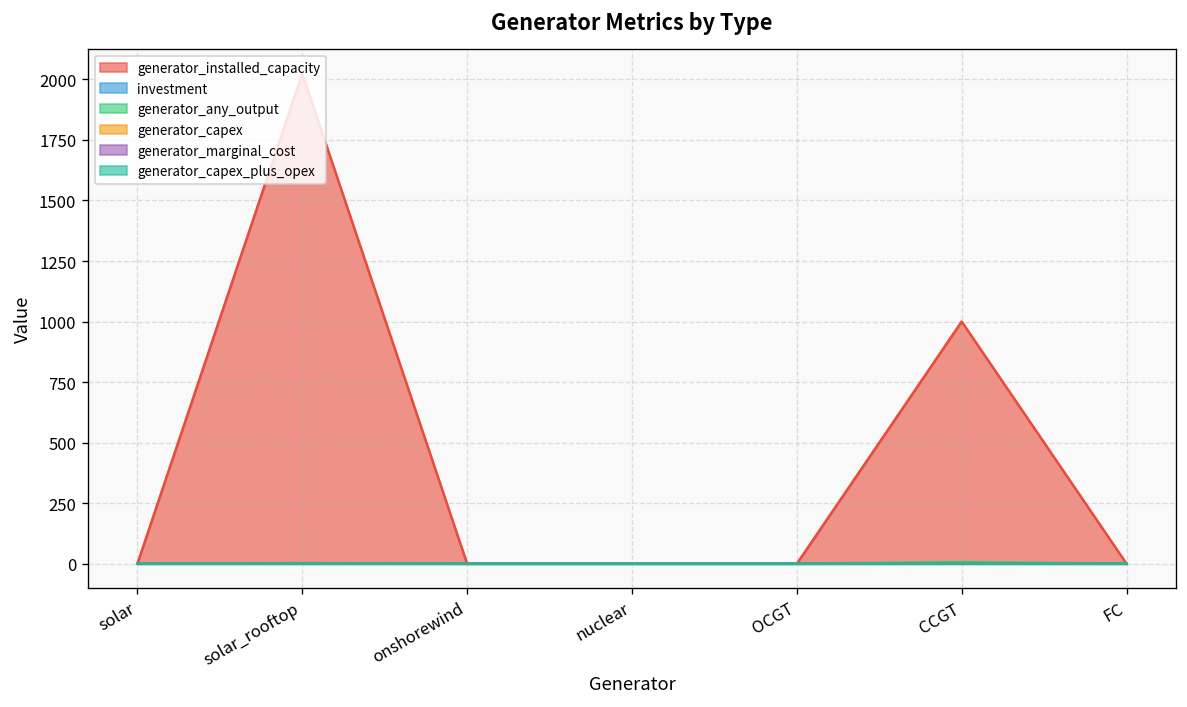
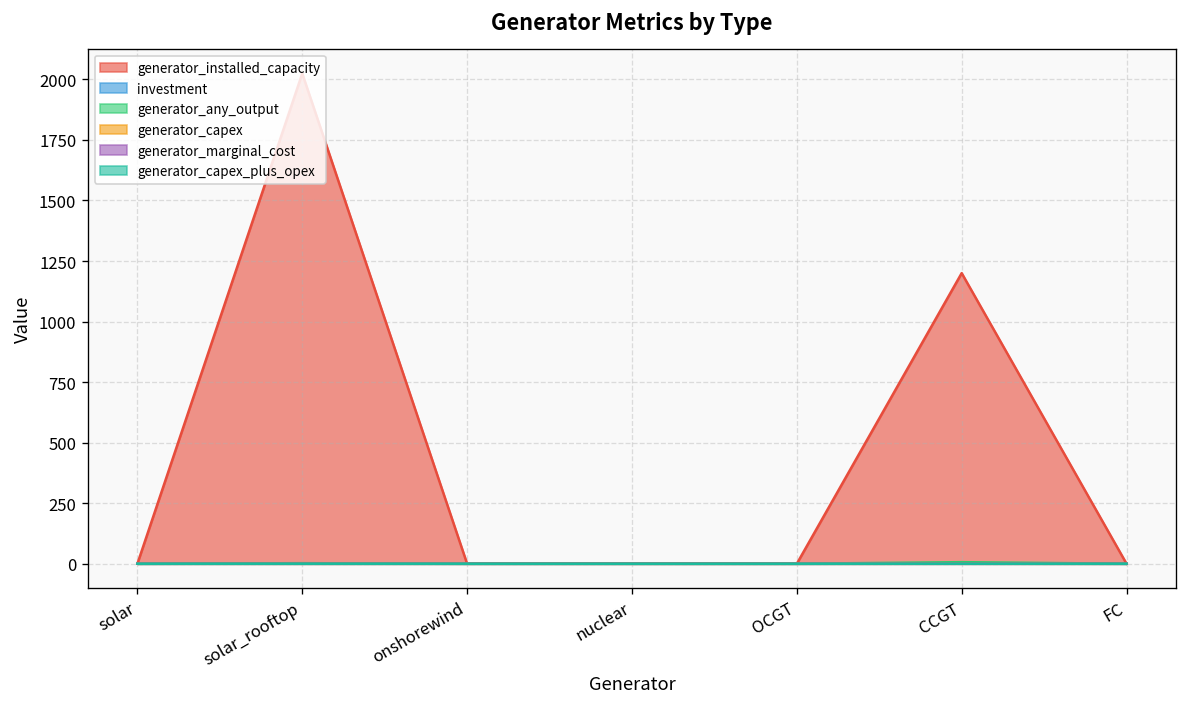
  {
    "generator_installed_capacity": {
-     "CCGT": 1000
+     "CCGT": 1200
    }
  }
